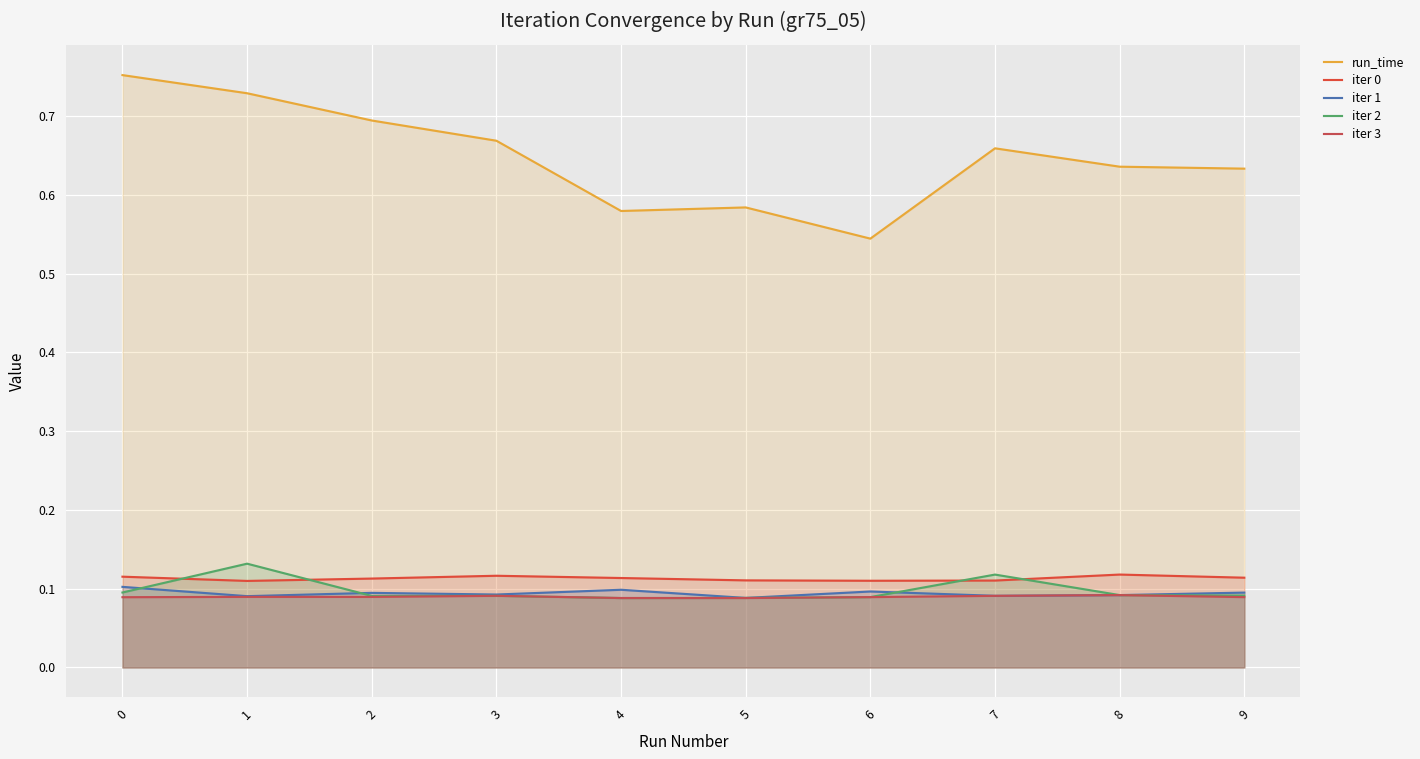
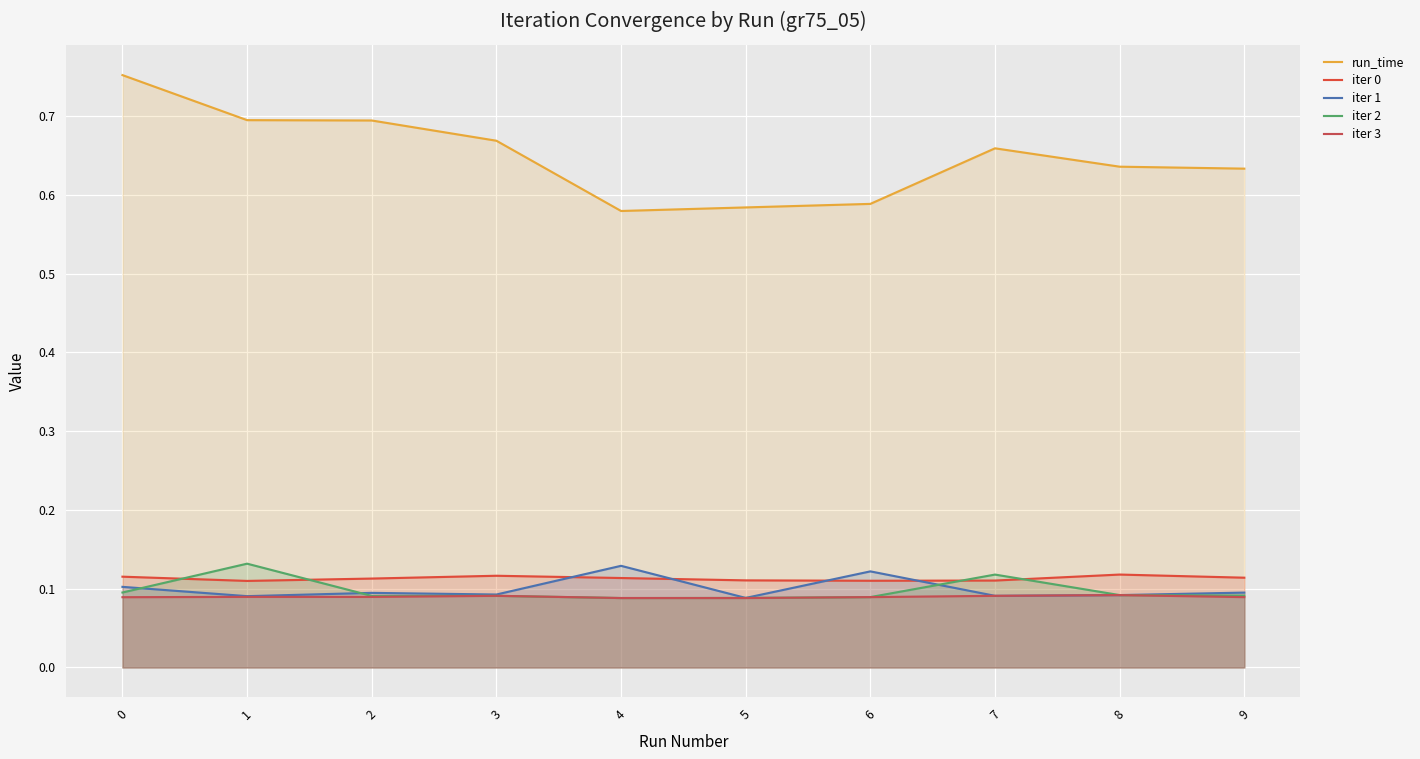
  {
    "run_time": {
      "0": 0.75,
-     "1": 0.73,
+     "1": 0.69,
      "2": 0.69,
      "3": 0.67,
      "4": 0.58,
      "5": 0.58,
-     "6": 0.54,
+     "6": 0.59,
      "7": 0.66,
      "8": 0.64,
      "9": 0.63
    },
    "iter 1": {
      "0": 0.10,
      "2": 0.09,
-     "4": 0.10,
-     "6": 0.10,
+     "4": 0.13,
+     "6": 0.12,
      "9": 0.09
    },
    "iter 2": {
      "0": 0.10,
      "1": 0.13,
      "7": 0.12
    }
  }
